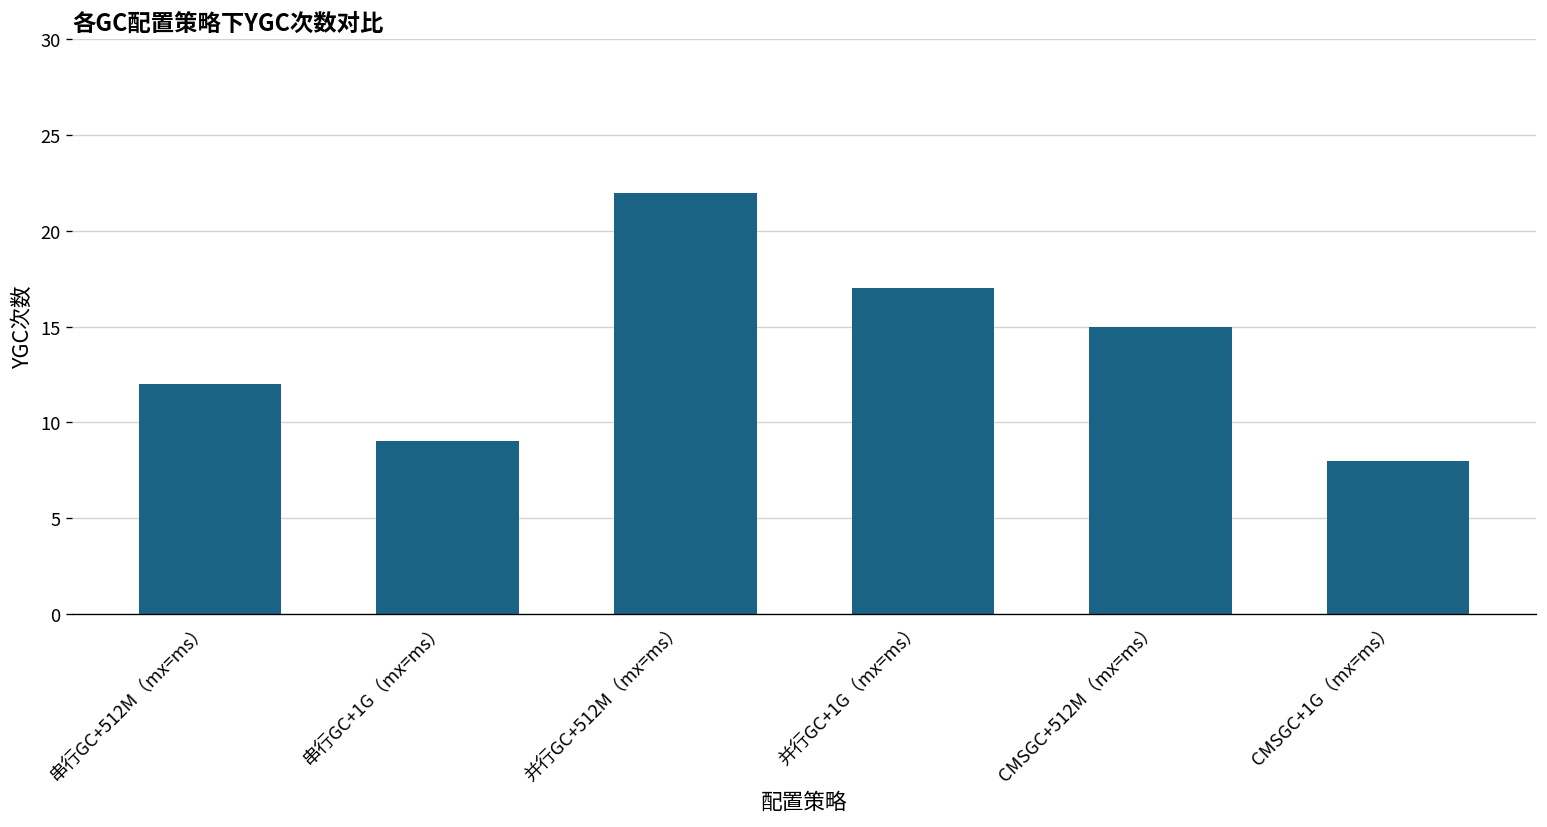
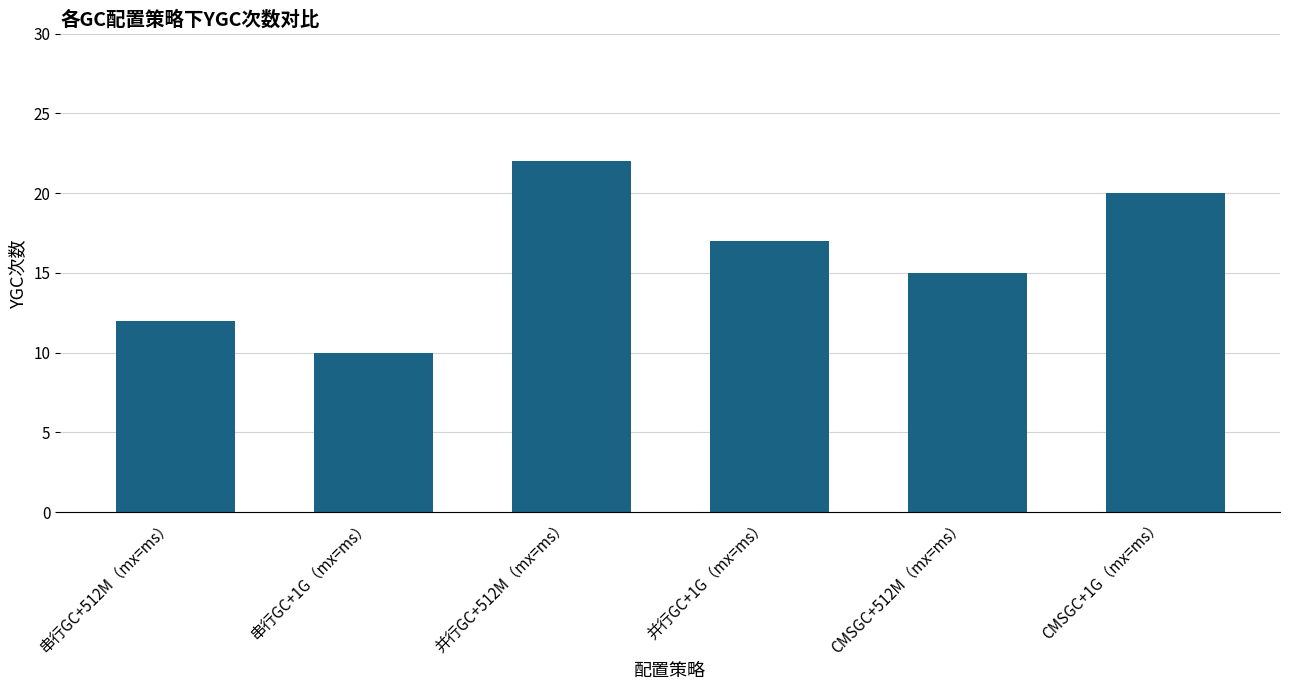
  {
    "串行GC+512M（mx=ms）": 12,
-   "串行GC+1G（mx=ms）": 9,
+   "串行GC+1G（mx=ms）": 10,
    "并行GC+512M（mx=ms）": 22,
    "并行GC+1G（mx=ms）": 17,
    "CMSGC+512M（mx=ms）": 15,
-   "CMSGC+1G（mx=ms）": 8
+   "CMSGC+1G（mx=ms）": 20
  }
